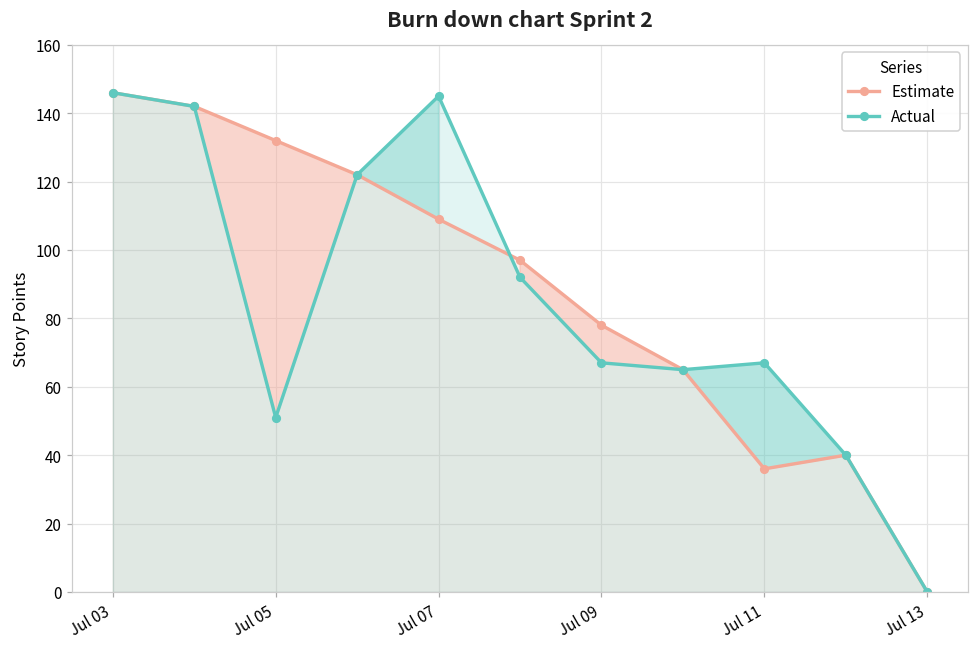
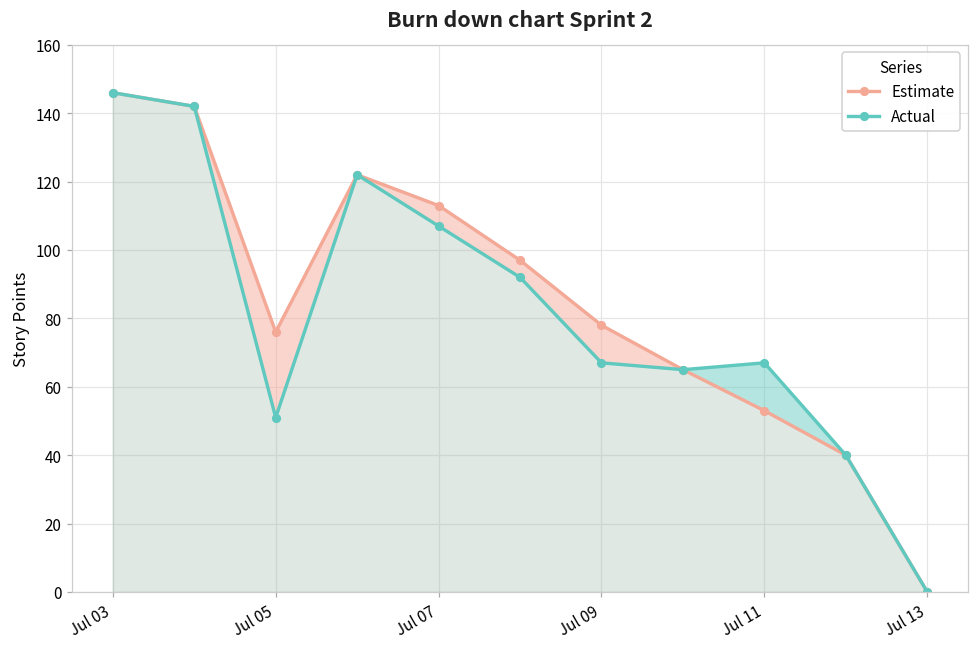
  {
    "Estimate": {
-     "Jul 05": 132,
-     "Jul 07": 109,
+     "Jul 05": 76,
+     "Jul 07": 113,
      "Jul 09": 78,
-     "Jul 11": 36
+     "Jul 11": 53
    },
    "Actual": {
      "Jul 05": 51,
-     "Jul 07": 145,
+     "Jul 07": 107,
      "Jul 09": 67,
      "Jul 11": 67
    }
  }
